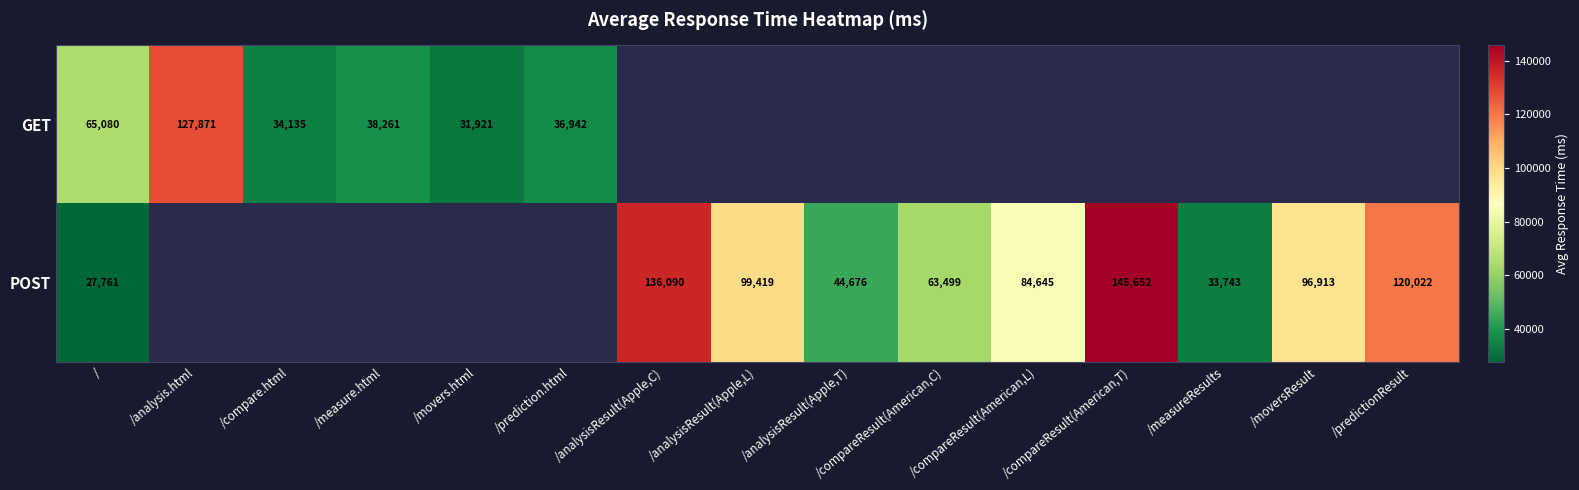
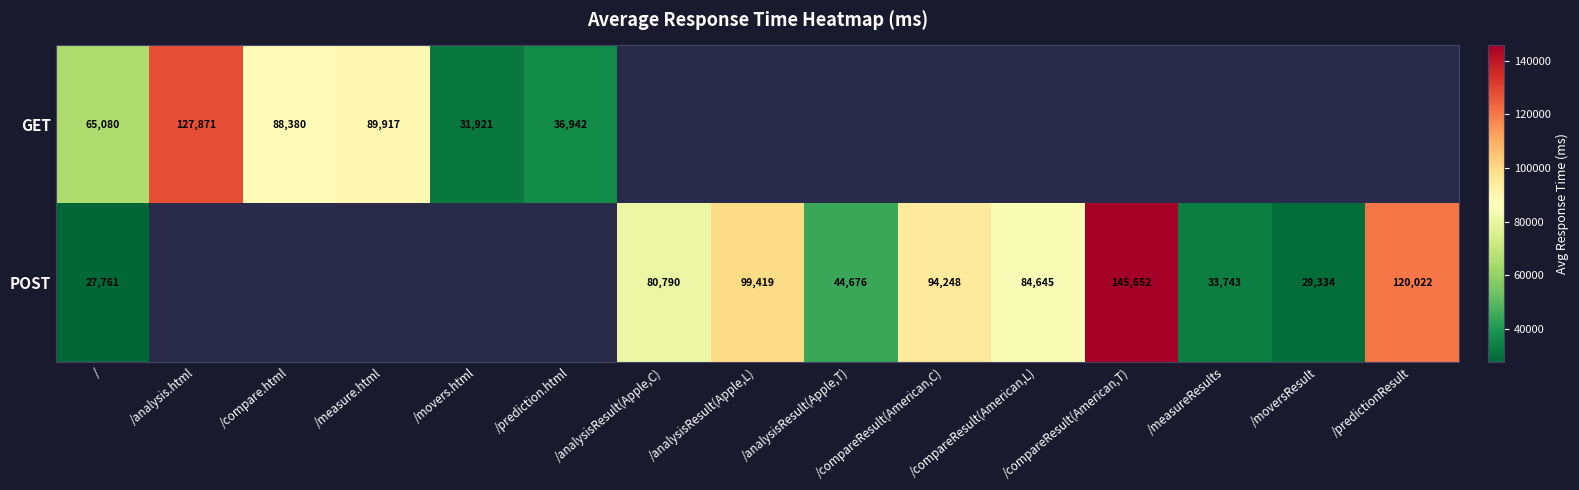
  {
    "GET": {
      "/": "65,080",
      "/analysis.html": "127,871",
-     "/compare.html": "34,135",
-     "/measure.html": "38,261",
+     "/compare.html": "88,380",
+     "/measure.html": "89,917",
      "/movers.html": "31,921",
      "/prediction.html": "36,942"
    },
    "POST": {
      "/": "27,761",
-     "/analysisResult(Apple,C)": "136,090",
+     "/analysisResult(Apple,C)": "80,790",
      "/analysisResult(Apple,L)": "99,419",
      "/analysisResult(Apple,T)": "44,676",
-     "/compareResult(American,C)": "63,499",
+     "/compareResult(American,C)": "94,248",
      "/compareResult(American,L)": "84,645",
      "/compareResult(American,T)": "145,652",
      "/measureResults": "33,743",
-     "/moversResult": "96,913",
+     "/moversResult": "29,334",
      "/predictionResult": "120,022"
    }
  }
